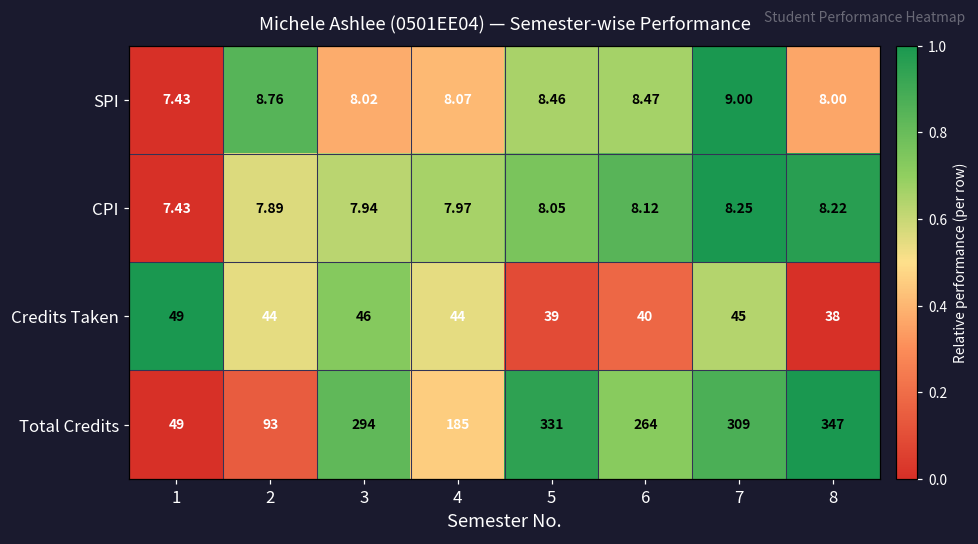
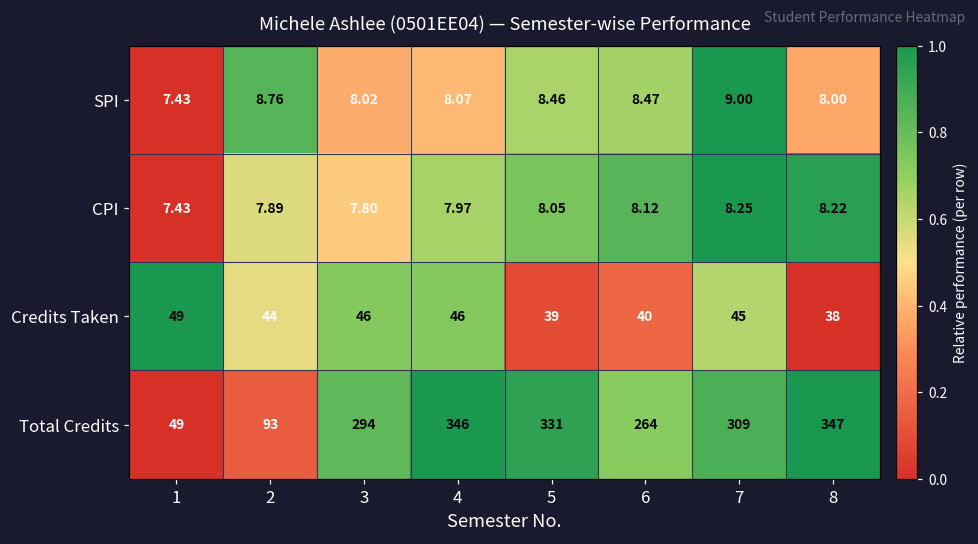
  {
    "SPI": {
      "1": 7.43,
      "2": 8.76,
      "3": 8.02,
      "4": 8.07,
      "5": 8.46,
      "6": 8.47,
      "7": 9.00,
      "8": 8.00
    },
    "CPI": {
      "1": 7.43,
      "2": 7.89,
-     "3": 7.94,
+     "3": 7.80,
      "4": 7.97,
      "5": 8.05,
      "6": 8.12,
      "7": 8.25,
      "8": 8.22
    },
    "Credits Taken": {
      "1": 49,
      "2": 44,
      "3": 46,
-     "4": 44,
+     "4": 46,
      "5": 39,
      "6": 40,
      "7": 45,
      "8": 38
    },
    "Total Credits": {
      "1": 49,
      "2": 93,
      "3": 294,
-     "4": 185,
+     "4": 346,
      "5": 331,
      "6": 264,
      "7": 309,
      "8": 347
    }
  }
